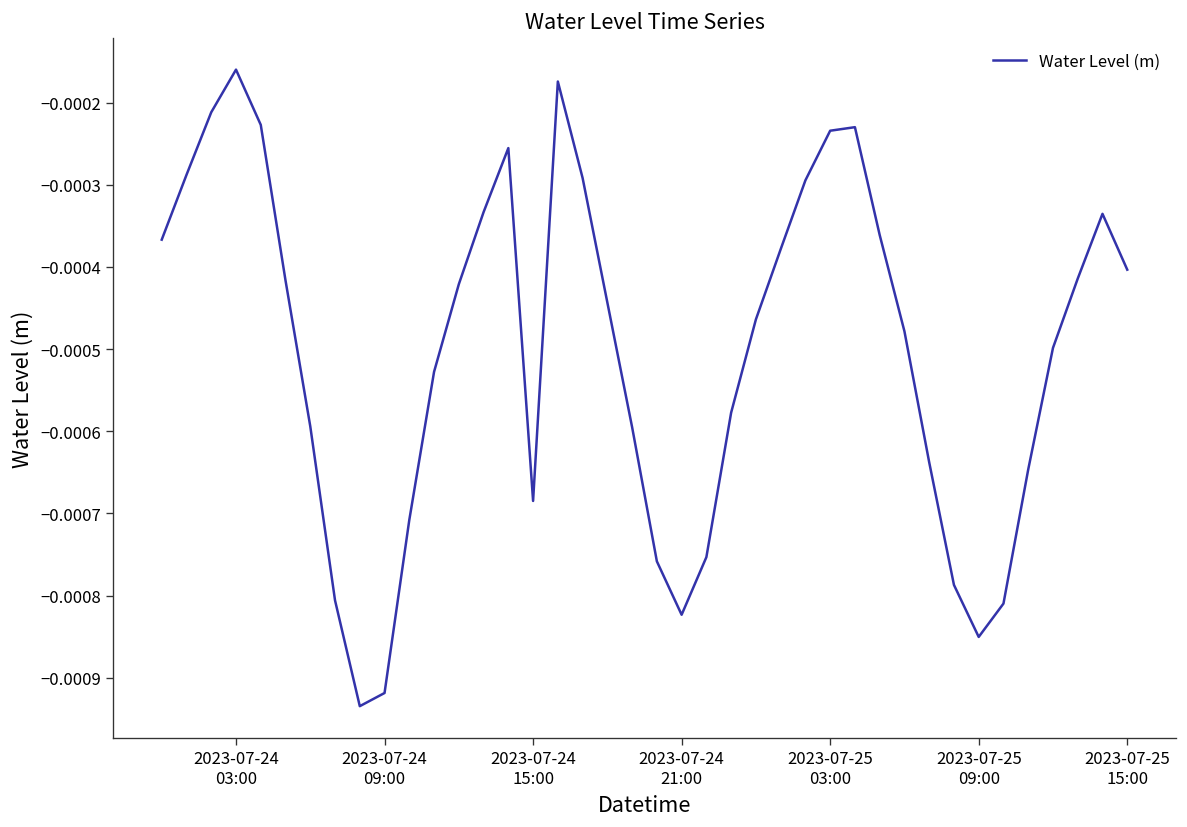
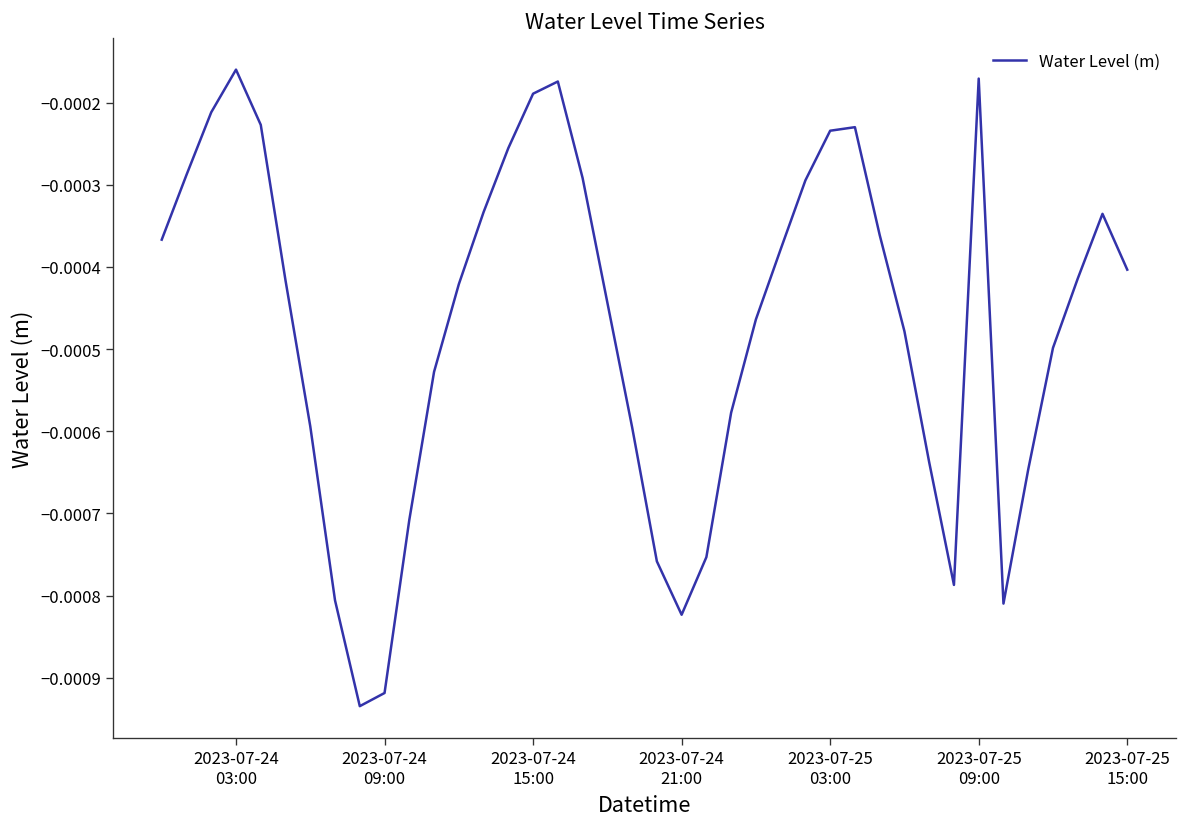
  {
    "2023-07-24 03:00": -0.00016,
    "2023-07-24 09:00": -0.00092,
-   "2023-07-24 15:00": -0.00068,
+   "2023-07-24 15:00": -0.00019,
    "2023-07-24 21:00": -0.00082,
    "2023-07-25 03:00": -0.00023,
-   "2023-07-25 09:00": -0.00085,
+   "2023-07-25 09:00": -0.00017,
    "2023-07-25 15:00": -0.00040
  }
